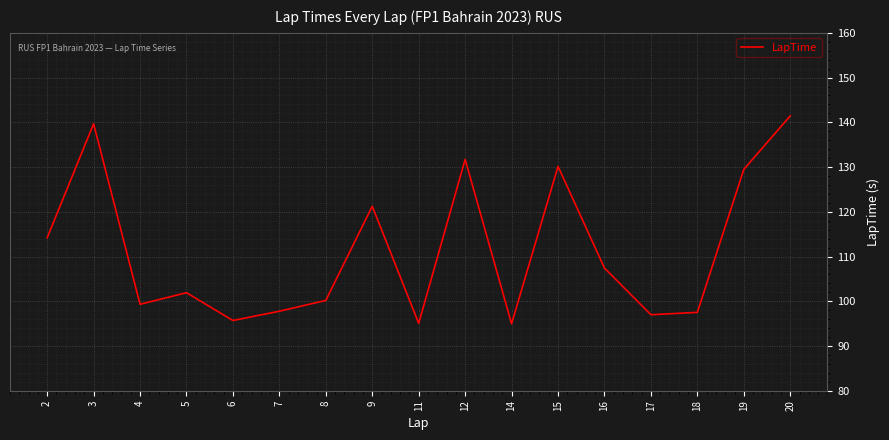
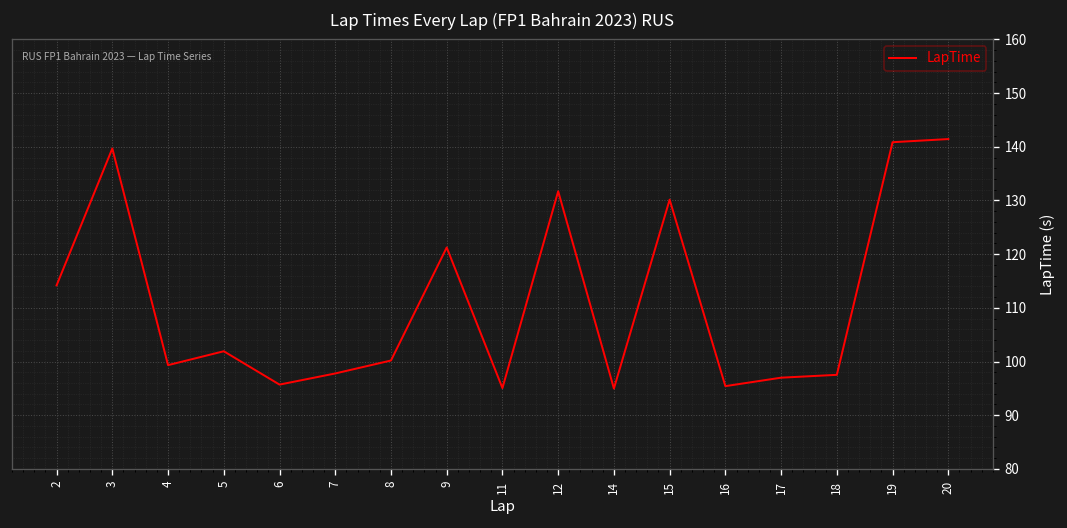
  {
    "2": 114,
    "3": 140,
    "4": 99,
    "5": 102,
    "6": 96,
    "7": 98,
    "8": 100,
    "9": 121,
    "11": 95,
    "12": 132,
    "14": 95,
    "15": 130,
-   "16": 107,
+   "16": 95,
    "17": 97,
    "18": 98,
-   "19": 129,
+   "19": 141,
    "20": 141
  }
